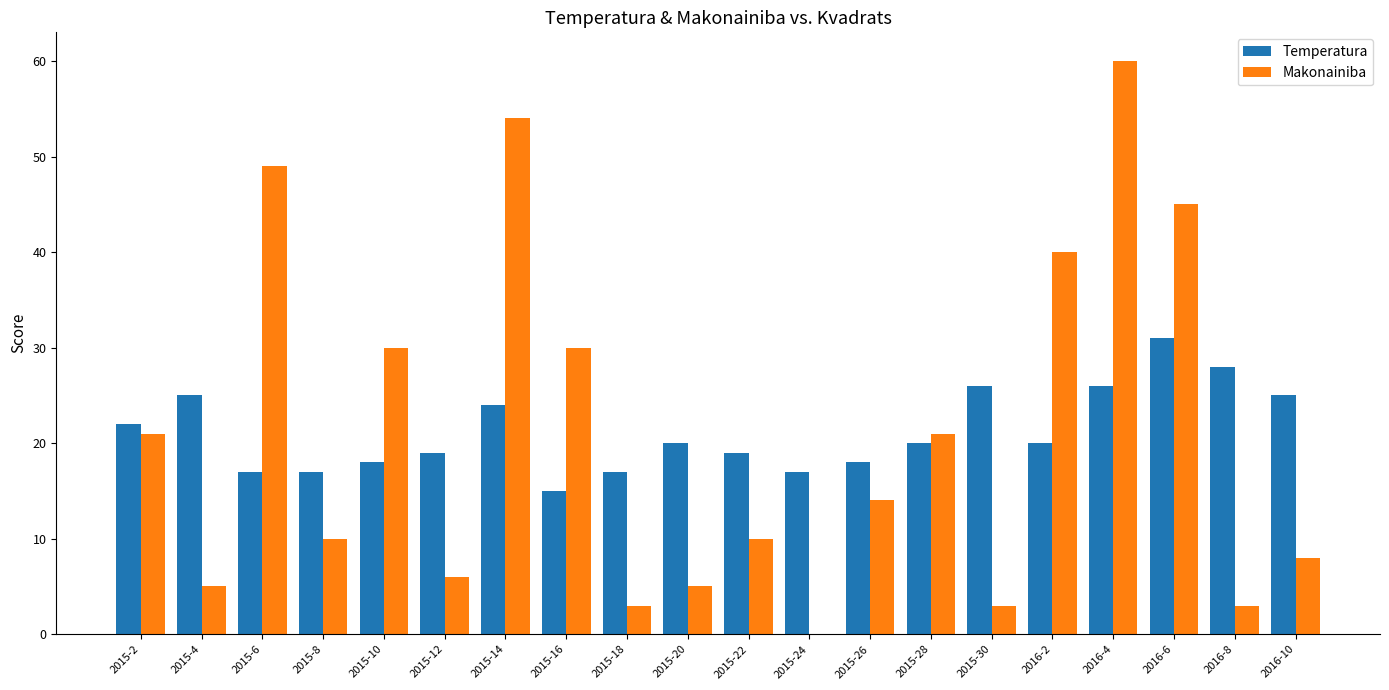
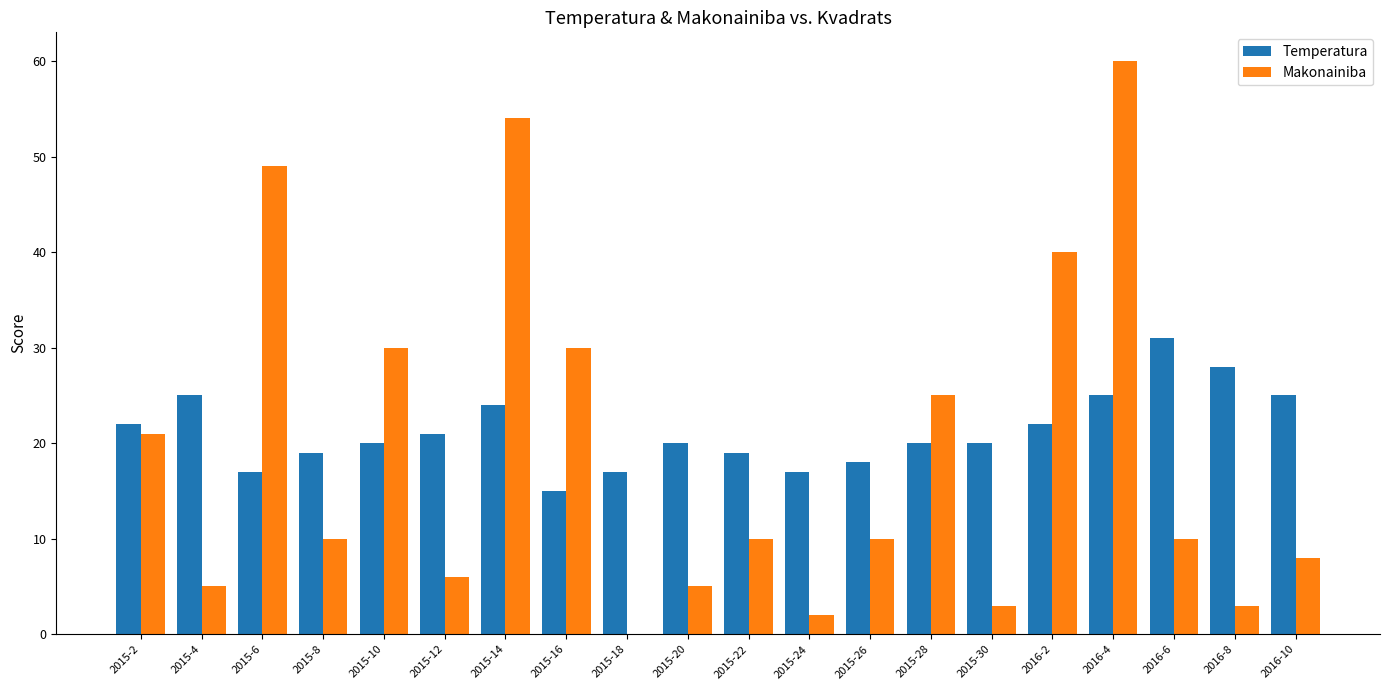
  {
    "Temperatura": {
      "2015-2": 22,
      "2015-4": 25,
      "2015-6": 17,
-     "2015-8": 17,
-     "2015-10": 18,
-     "2015-12": 19,
+     "2015-8": 19,
+     "2015-10": 20,
+     "2015-12": 21,
      "2015-14": 24,
      "2015-16": 15,
      "2015-18": 17,
      "2015-20": 20,
      "2015-22": 19,
      "2015-24": 17,
      "2015-26": 18,
      "2015-28": 20,
-     "2015-30": 26,
-     "2016-2": 20,
-     "2016-4": 26,
+     "2015-30": 20,
+     "2016-2": 22,
+     "2016-4": 25,
      "2016-6": 31,
      "2016-8": 28,
      "2016-10": 25
    },
    "Makonainiba": {
      "2015-2": 21,
      "2015-4": 5,
      "2015-6": 49,
      "2015-8": 10,
      "2015-10": 30,
      "2015-12": 6,
      "2015-14": 54,
      "2015-16": 30,
-     "2015-18": 3,
+     "2015-18": 0,
      "2015-20": 5,
      "2015-22": 10,
-     "2015-24": 0,
-     "2015-26": 14,
-     "2015-28": 21,
+     "2015-24": 2,
+     "2015-26": 10,
+     "2015-28": 25,
      "2015-30": 3,
      "2016-2": 40,
      "2016-4": 60,
-     "2016-6": 45,
+     "2016-6": 10,
      "2016-8": 3,
      "2016-10": 8
    }
  }
